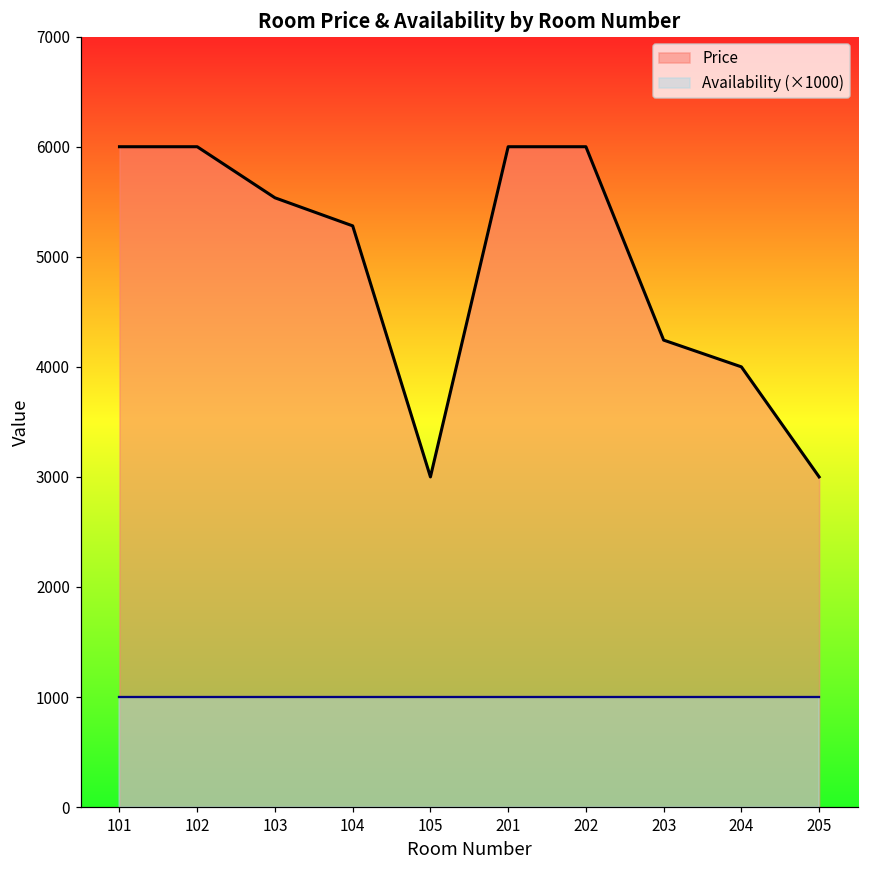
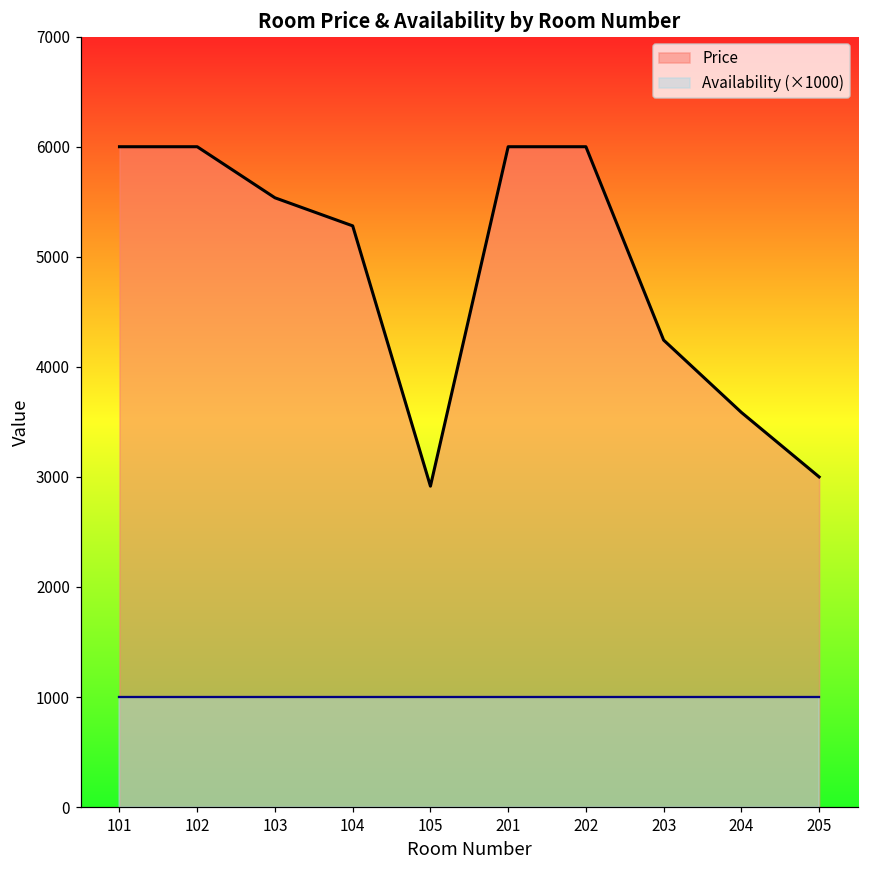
  {
    "Price": {
      "101": 6000,
      "102": 6000,
      "103": 5540,
      "104": 5280,
-     "105": 3000,
+     "105": 2920,
      "201": 6000,
      "202": 6000,
      "203": 4240,
-     "204": 4000,
+     "204": 3590,
      "205": 3000
    },
    "Availability (×1000)": {
      "101": 1000,
      "102": 1000,
      "103": 1000,
      "104": 1000,
      "105": 1000,
      "201": 1000,
      "202": 1000,
      "203": 1000,
      "204": 1000,
      "205": 1000
    }
  }
